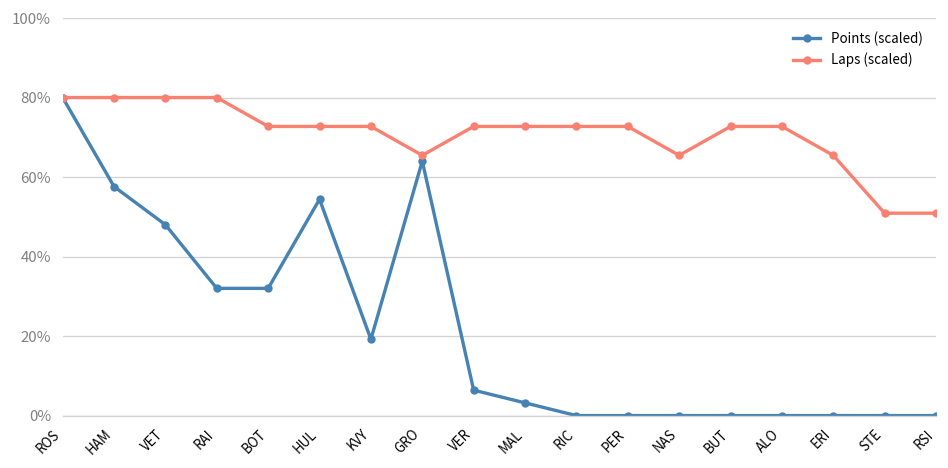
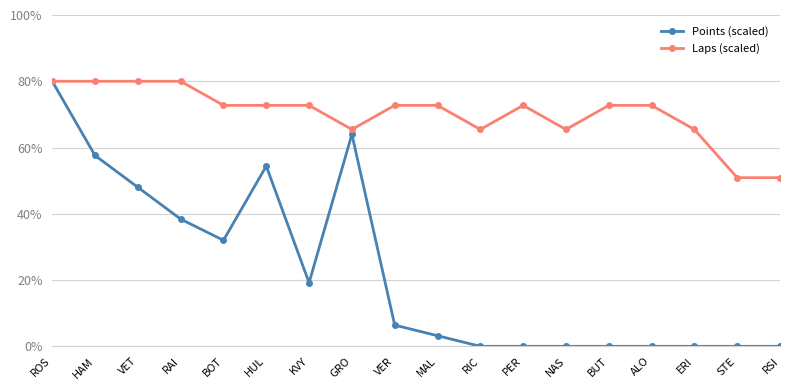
  {
    "Points (scaled)": {
      "HAM": "58%",
      "VET": "48%",
-     "RAI": "32%",
+     "RAI": "38%",
      "BOT": "32%",
      "HUL": "54%",
      "KVY": "19%",
      "GRO": "64%",
      "VER": "6%",
      "MAL": "3%",
      "RIC": "0%",
      "PER": "0%",
      "NAS": "0%",
      "BUT": "0%",
      "ALO": "0%",
      "ERI": "0%",
      "STE": "0%",
      "RSI": "0%"
    },
    "Laps (scaled)": {
      "HAM": "80%",
      "VET": "80%",
      "RAI": "80%",
      "BOT": "73%",
      "HUL": "73%",
      "KVY": "73%",
      "GRO": "65%",
      "VER": "73%",
      "MAL": "73%",
-     "RIC": "73%",
+     "RIC": "65%",
      "PER": "73%",
      "NAS": "65%",
      "BUT": "73%",
      "ALO": "73%",
      "ERI": "65%",
      "STE": "51%",
      "RSI": "51%"
    }
  }
